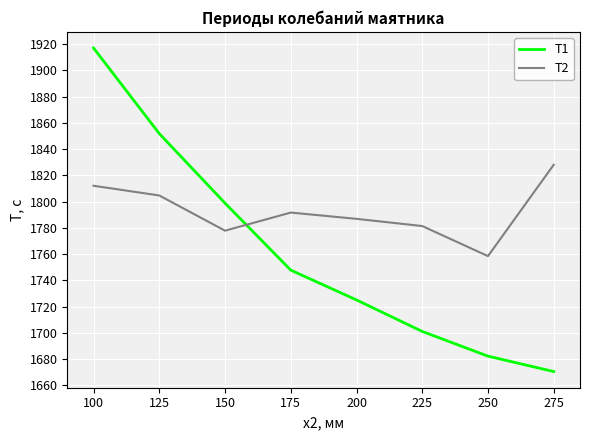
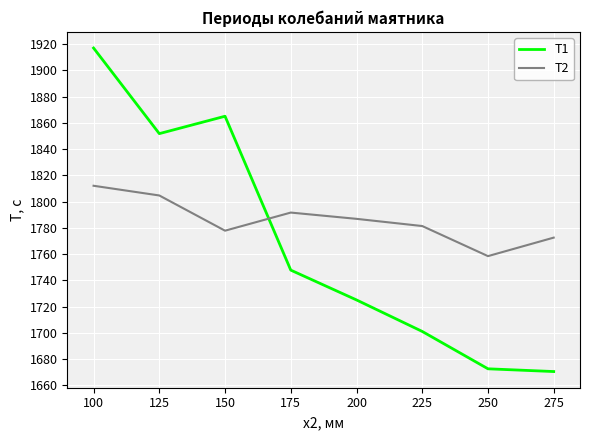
  {
    "T1": {
      "100": 1917,
      "125": 1852,
-     "150": 1799,
+     "150": 1865,
      "175": 1748,
      "200": 1725,
      "225": 1701,
-     "250": 1682,
+     "250": 1673,
      "275": 1671
    },
    "T2": {
      "100": 1812,
      "125": 1805,
      "150": 1778,
      "175": 1792,
      "200": 1787,
      "225": 1781,
      "250": 1758,
-     "275": 1828
+     "275": 1773
    }
  }
